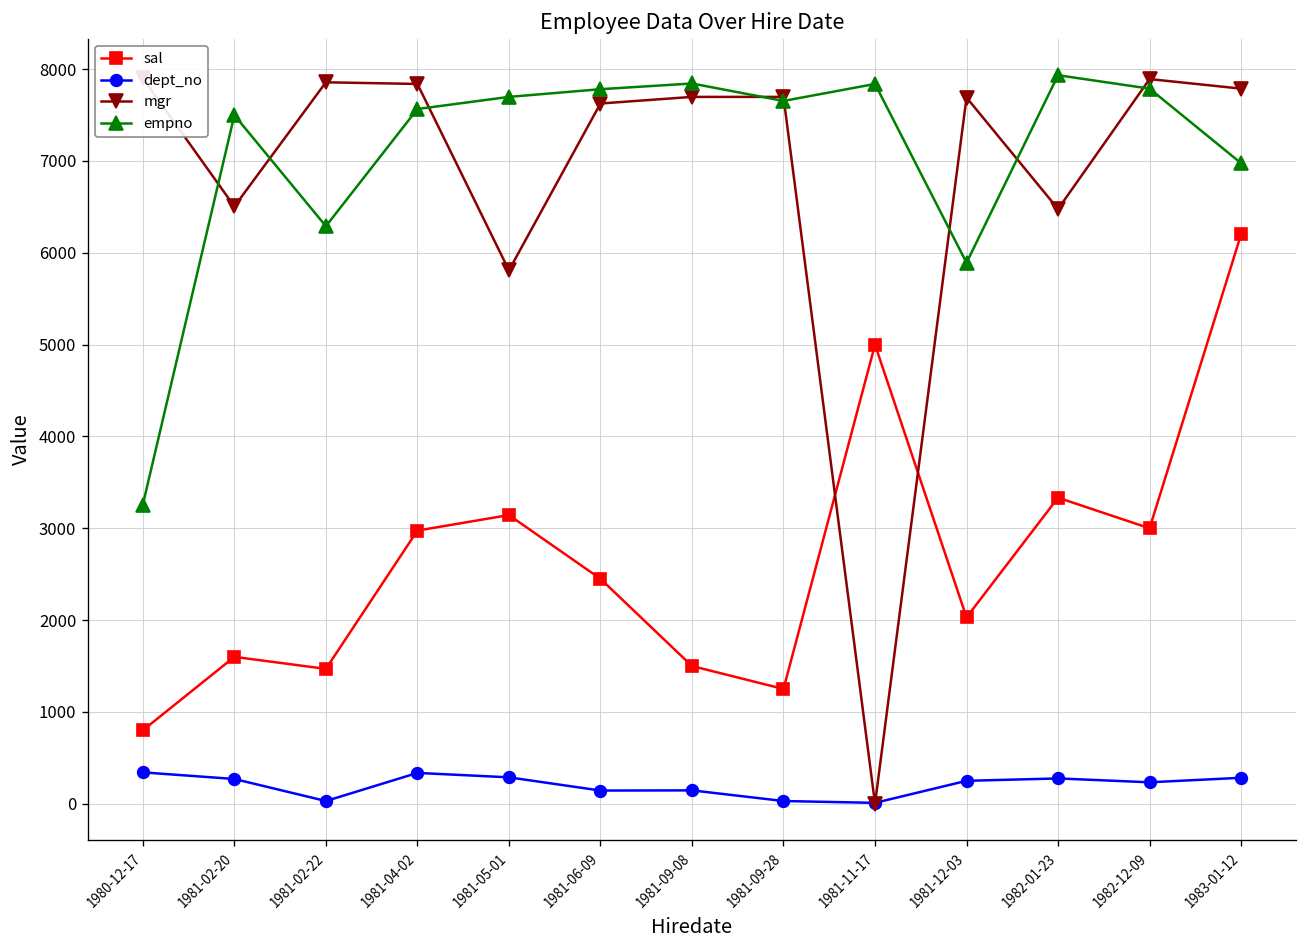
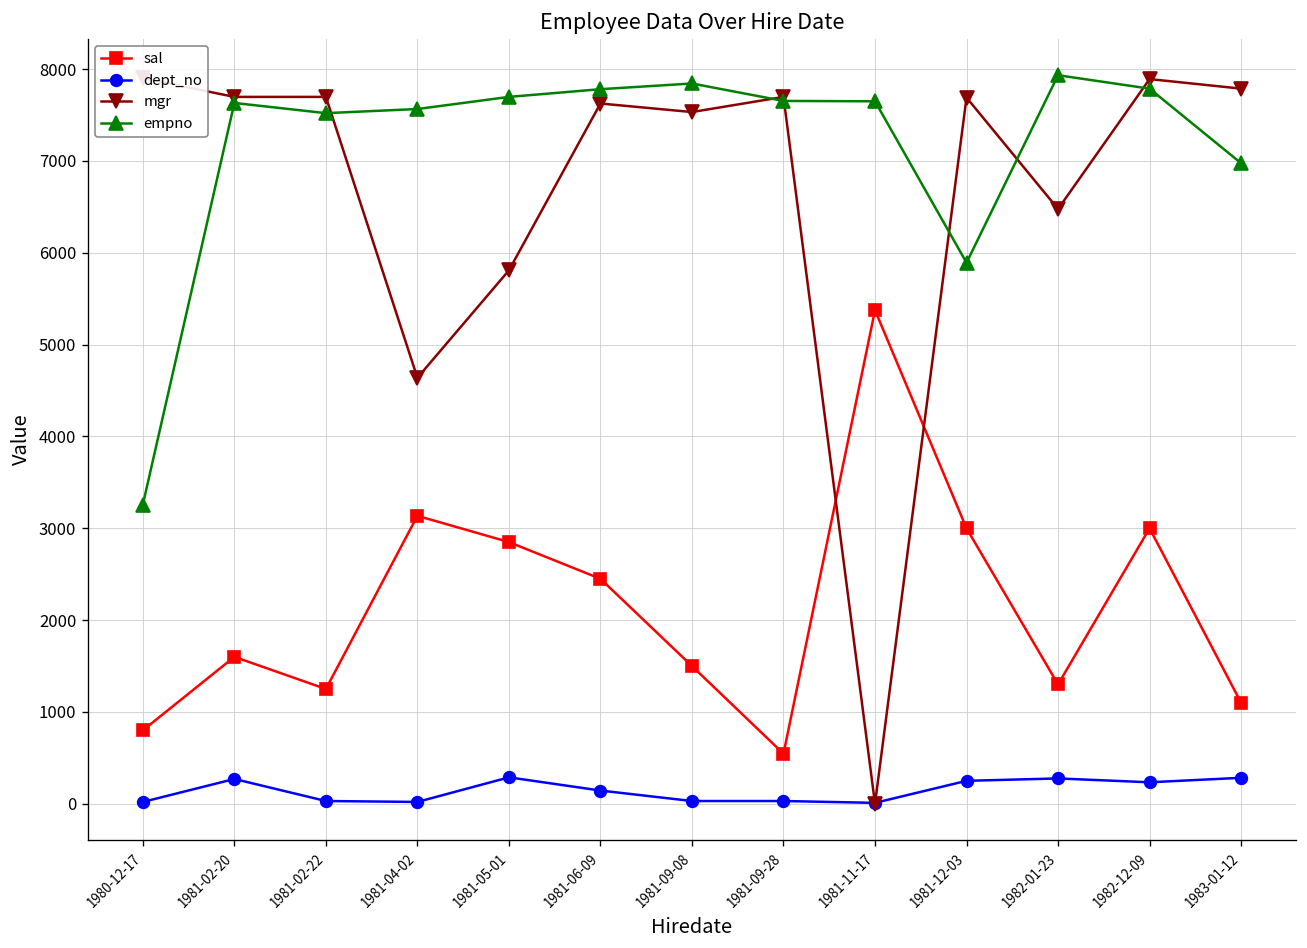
  {
    "sal": {
      "1980-12-17": 800,
      "1981-02-20": 1600,
-     "1981-02-22": 1500,
-     "1981-04-02": 3000,
-     "1981-05-01": 3100,
+     "1981-02-22": 1300,
+     "1981-04-02": 3100,
+     "1981-05-01": 2900,
      "1981-06-09": 2500,
      "1981-09-08": 1500,
-     "1981-09-28": 1300,
-     "1981-11-17": 5000,
-     "1981-12-03": 2000,
-     "1982-01-23": 3300,
+     "1981-09-28": 500,
+     "1981-11-17": 5400,
+     "1981-12-03": 3000,
+     "1982-01-23": 1300,
      "1982-12-09": 3000,
-     "1983-01-12": 6200
+     "1983-01-12": 1100
    },
    "dept_no": {
-     "1980-12-17": 300,
+     "1980-12-17": 0,
      "1981-02-20": 300,
      "1981-02-22": 0,
-     "1981-04-02": 300,
+     "1981-04-02": 0,
      "1981-05-01": 300,
      "1981-06-09": 100,
-     "1981-09-08": 100,
+     "1981-09-08": 0,
      "1981-09-28": 0,
      "1981-12-03": 300,
      "1982-01-23": 300,
      "1982-12-09": 200,
      "1983-01-12": 300
    },
    "mgr": {
-     "1981-02-20": 6500,
-     "1981-02-22": 7900,
-     "1981-04-02": 7800,
+     "1981-02-20": 7700,
+     "1981-02-22": 7700,
+     "1981-04-02": 4600,
      "1981-05-01": 5800,
      "1981-06-09": 7600,
-     "1981-09-08": 7700,
+     "1981-09-08": 7500,
      "1981-09-28": 7700,
      "1981-12-03": 7700,
      "1982-01-23": 6500,
      "1982-12-09": 7900,
      "1983-01-12": 7800
    },
    "empno": {
      "1980-12-17": 3300,
-     "1981-02-20": 7500,
-     "1981-02-22": 6300,
+     "1981-02-20": 7600,
+     "1981-02-22": 7500,
      "1981-04-02": 7600,
      "1981-05-01": 7700,
      "1981-06-09": 7800,
      "1981-09-08": 7800,
      "1981-09-28": 7700,
-     "1981-11-17": 7800,
+     "1981-11-17": 7700,
      "1981-12-03": 5900,
      "1982-01-23": 7900,
      "1982-12-09": 7800,
      "1983-01-12": 7000
    }
  }
